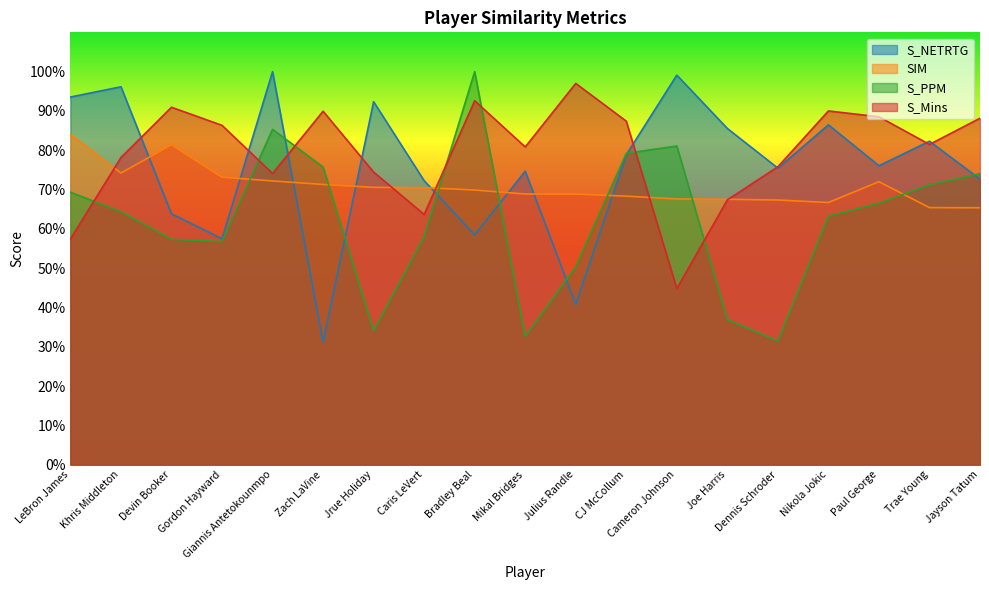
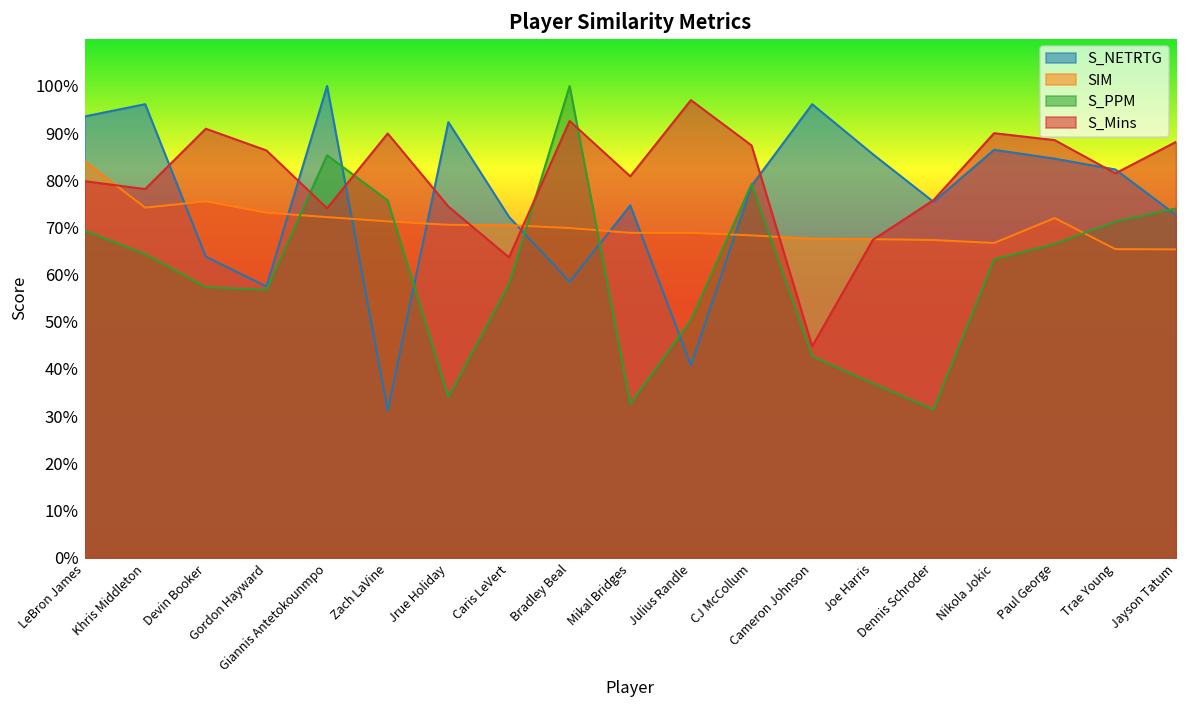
  {
    "S_NETRTG": {
      "LeBron James": "94%",
      "Khris Middleton": "96%",
      "Devin Booker": "64%",
      "Gordon Hayward": "57%",
      "Giannis Antetokounmpo": "100%",
      "Zach LaVine": "31%",
      "Jrue Holiday": "92%",
      "Caris LeVert": "72%",
      "Bradley Beal": "58%",
      "Mikal Bridges": "75%",
      "Julius Randle": "41%",
-     "Cameron Johnson": "99%",
+     "Cameron Johnson": "96%",
      "Joe Harris": "86%",
      "Nikola Jokic": "86%",
-     "Paul George": "76%",
+     "Paul George": "85%",
      "Trae Young": "82%",
      "Jayson Tatum": "73%"
    },
    "SIM": {
      "LeBron James": "84%",
      "Khris Middleton": "74%",
-     "Devin Booker": "81%",
+     "Devin Booker": "76%",
      "Gordon Hayward": "73%",
      "Giannis Antetokounmpo": "72%",
      "Zach LaVine": "71%",
      "Jrue Holiday": "71%",
      "Caris LeVert": "70%",
      "Bradley Beal": "70%",
      "Mikal Bridges": "69%",
      "Julius Randle": "69%",
      "CJ McCollum": "68%",
      "Cameron Johnson": "68%",
      "Dennis Schroder": "67%",
      "Nikola Jokic": "67%",
      "Paul George": "72%",
      "Trae Young": "65%",
      "Jayson Tatum": "65%"
    },
    "S_PPM": {
      "LeBron James": "69%",
      "Khris Middleton": "64%",
      "Devin Booker": "57%",
      "Gordon Hayward": "57%",
      "Giannis Antetokounmpo": "85%",
      "Zach LaVine": "76%",
      "Jrue Holiday": "34%",
      "Caris LeVert": "58%",
      "Bradley Beal": "100%",
      "Mikal Bridges": "33%",
      "Julius Randle": "50%",
-     "Cameron Johnson": "81%",
+     "Cameron Johnson": "43%",
      "Joe Harris": "37%",
      "Dennis Schroder": "31%",
      "Nikola Jokic": "63%",
      "Paul George": "67%",
      "Trae Young": "71%",
      "Jayson Tatum": "74%"
    },
    "S_Mins": {
-     "LeBron James": "57%",
+     "LeBron James": "80%",
      "Khris Middleton": "78%",
      "Devin Booker": "91%",
      "Gordon Hayward": "86%",
      "Giannis Antetokounmpo": "74%",
      "Zach LaVine": "90%",
      "Jrue Holiday": "74%",
      "Caris LeVert": "64%",
      "Bradley Beal": "93%",
      "Mikal Bridges": "81%",
      "Julius Randle": "97%",
      "CJ McCollum": "87%",
      "Cameron Johnson": "45%",
      "Nikola Jokic": "90%",
      "Trae Young": "81%",
      "Jayson Tatum": "88%"
    }
  }
